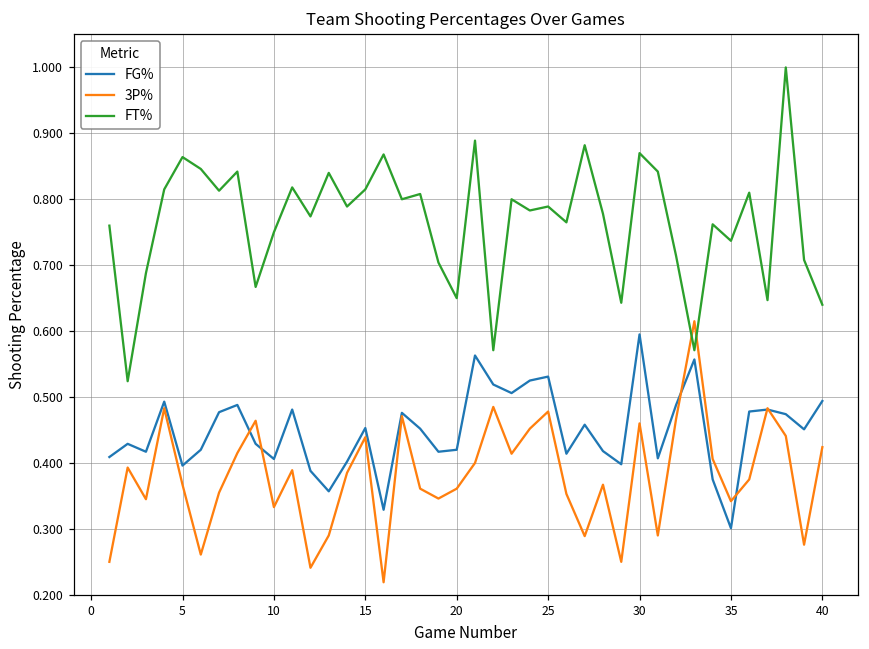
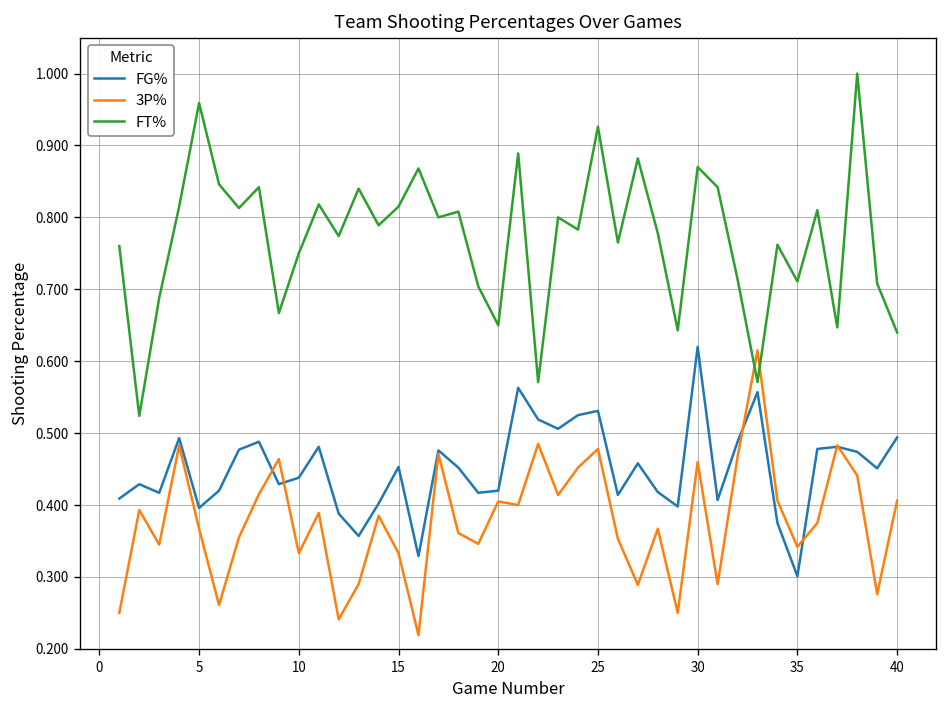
  {
    "FG%": {
      "5": 0.40,
-     "10": 0.41,
+     "10": 0.44,
      "15": 0.45,
      "20": 0.42,
      "25": 0.53,
-     "30": 0.60,
+     "30": 0.62,
      "35": 0.30,
      "40": 0.49
    },
    "3P%": {
      "5": 0.37,
      "10": 0.33,
-     "15": 0.44,
-     "20": 0.36,
+     "15": 0.33,
+     "20": 0.41,
      "25": 0.48,
      "30": 0.46,
      "35": 0.34,
-     "40": 0.42
+     "40": 0.41
    },
    "FT%": {
-     "5": 0.86,
+     "5": 0.96,
      "10": 0.75,
      "15": 0.82,
      "20": 0.65,
-     "25": 0.79,
+     "25": 0.93,
      "30": 0.87,
-     "35": 0.74,
+     "35": 0.71,
      "40": 0.64
    }
  }
